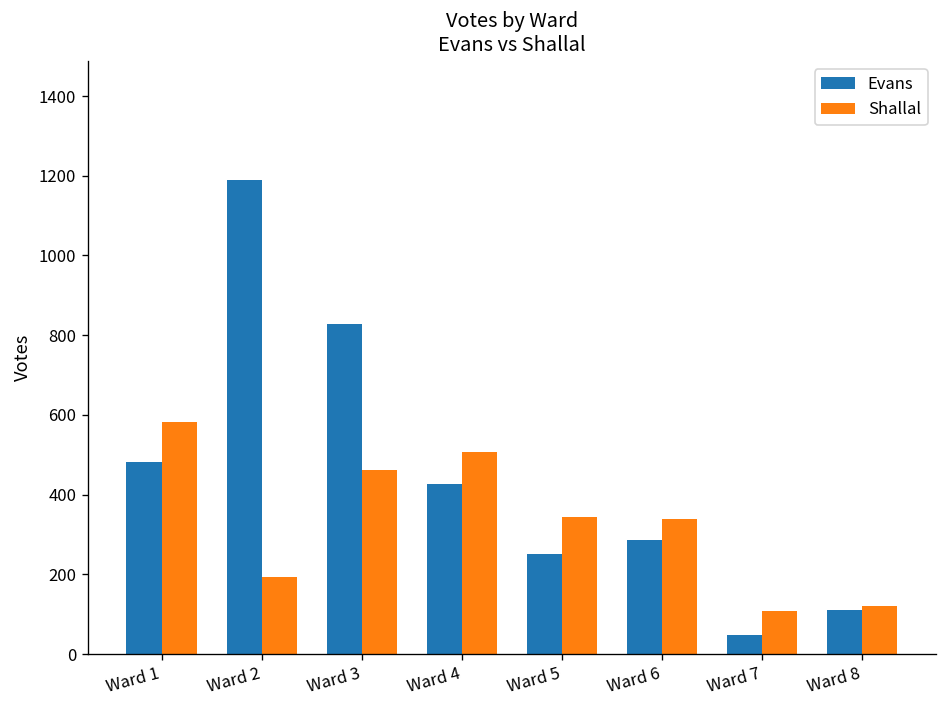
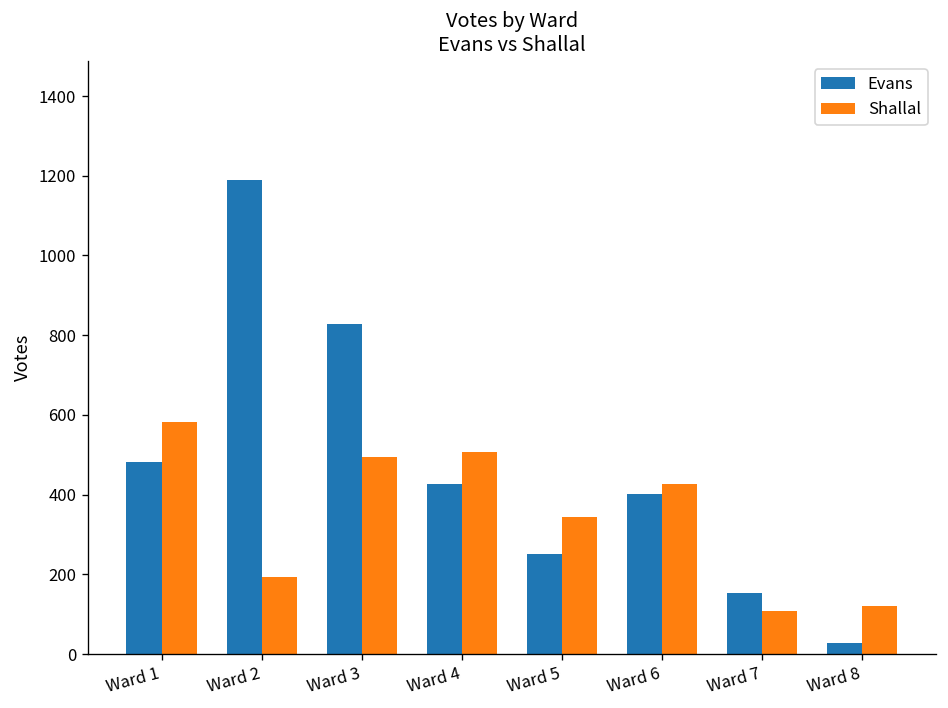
  {
    "Evans": {
      "Ward 1": 480,
      "Ward 2": 1190,
      "Ward 3": 830,
      "Ward 4": 430,
      "Ward 5": 250,
-     "Ward 6": 290,
-     "Ward 7": 50,
-     "Ward 8": 110
+     "Ward 6": 400,
+     "Ward 7": 150,
+     "Ward 8": 30
    },
    "Shallal": {
      "Ward 1": 580,
      "Ward 2": 190,
-     "Ward 3": 460,
+     "Ward 3": 490,
      "Ward 4": 510,
      "Ward 5": 340,
-     "Ward 6": 340,
+     "Ward 6": 430,
      "Ward 7": 110,
      "Ward 8": 120
    }
  }
